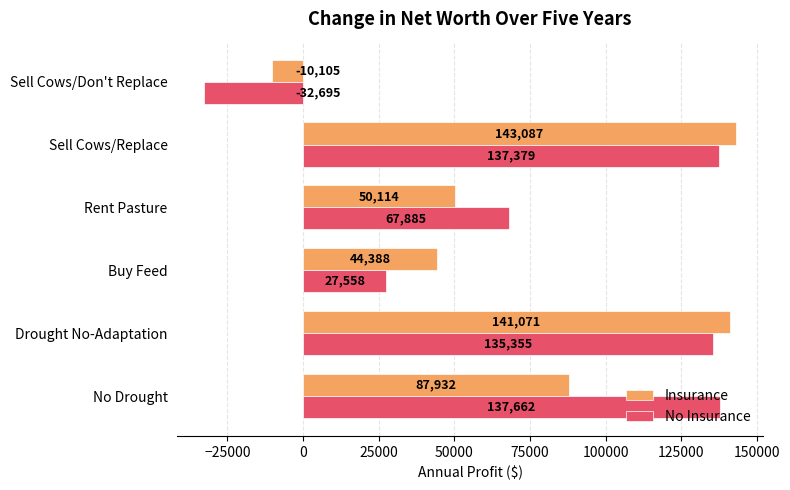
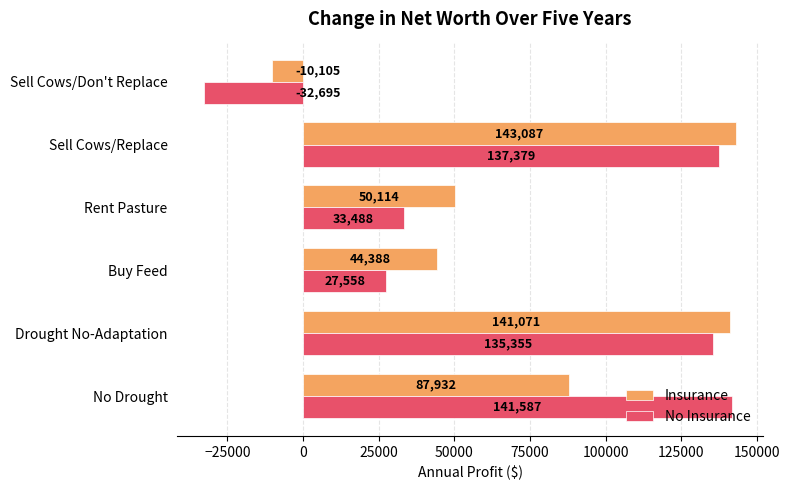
  {
    "Insurance": {
      "Sell Cows/Don't Replace": "-10,105",
      "Sell Cows/Replace": "143,087",
      "Rent Pasture": "50,114",
      "Buy Feed": "44,388",
      "Drought No-Adaptation": "141,071",
      "No Drought": "87,932"
    },
    "No Insurance": {
      "Sell Cows/Replace": "137,379",
-     "Rent Pasture": "67,885",
+     "Rent Pasture": "33,488",
      "Buy Feed": "27,558",
      "Drought No-Adaptation": "135,355",
-     "No Drought": "137,662"
+     "No Drought": "141,587"
    }
  }
